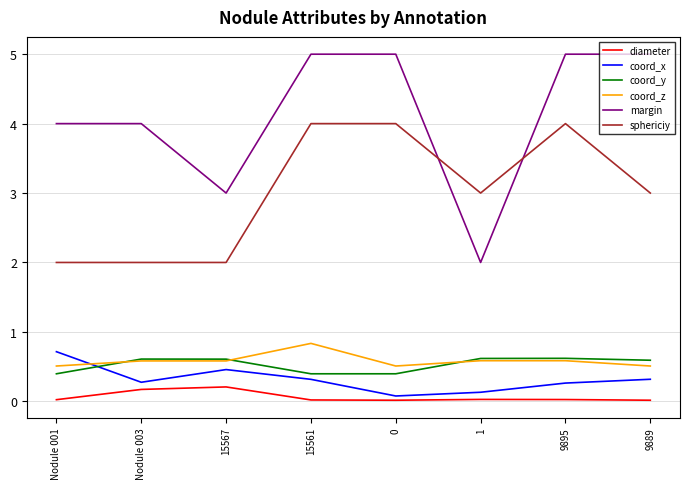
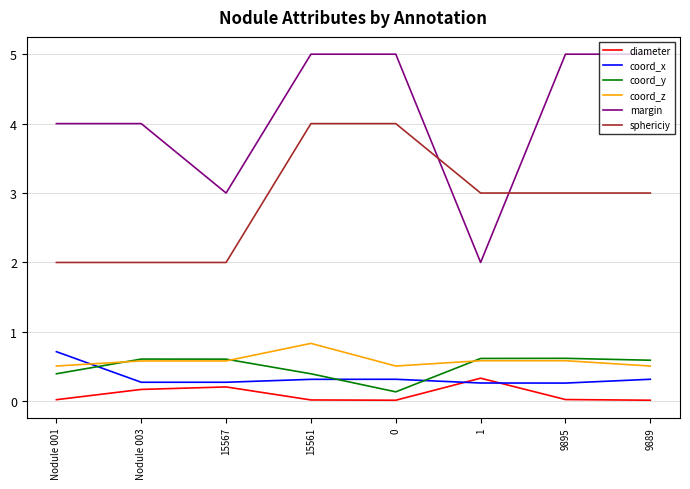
  {
    "diameter": {
      "Nodule 001": 0.0,
      "Nodule 003": 0.2,
      "15567": 0.2,
      "15561": 0.0,
      "0": 0.0,
-     "1": 0.0,
+     "1": 0.3,
      "9895": 0.0,
      "9889": 0.0
    },
    "coord_x": {
      "Nodule 001": 0.7,
      "Nodule 003": 0.3,
-     "15567": 0.5,
+     "15567": 0.3,
      "15561": 0.3,
-     "0": 0.1,
-     "1": 0.1,
+     "0": 0.3,
+     "1": 0.3,
      "9895": 0.3,
      "9889": 0.3
    },
    "coord_y": {
      "Nodule 001": 0.4,
      "15561": 0.4,
-     "0": 0.4,
+     "0": 0.1,
      "9889": 0.6
    },
    "coord_z": {
      "Nodule 001": 0.5,
      "15561": 0.8,
      "0": 0.5,
      "9889": 0.5
    },
    "margin": {
      "Nodule 001": 4.0,
      "Nodule 003": 4.0,
      "15567": 3.0,
      "15561": 5.0,
      "0": 5.0,
      "1": 2.0,
      "9895": 5.0
    },
    "sphericiy": {
      "Nodule 001": 2,
      "Nodule 003": 2,
      "15567": 2,
      "15561": 4,
      "0": 4,
      "1": 3,
-     "9895": 4,
+     "9895": 3,
      "9889": 3
    }
  }
